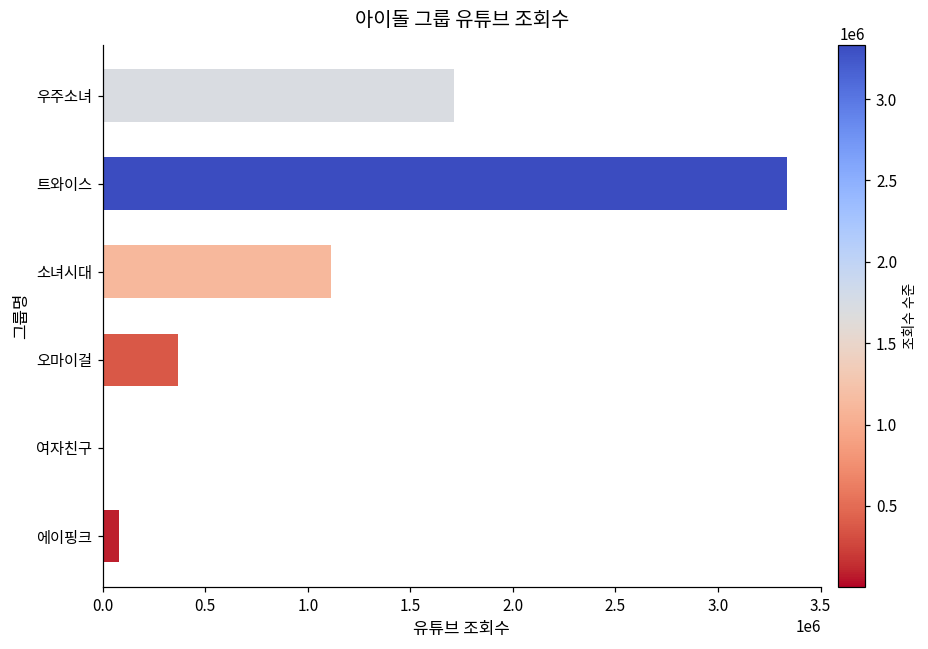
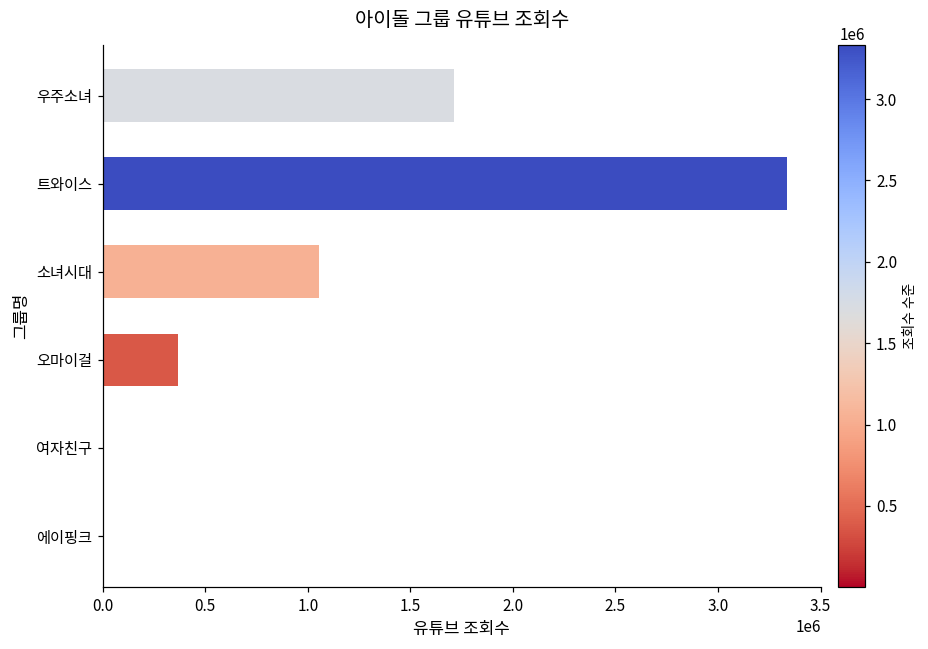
  {
    "우주소녀": 1720000,
    "트와이스": 3330000,
-   "소녀시대": 1110000,
+   "소녀시대": 1060000,
    "오마이걸": 370000,
-   "에이핑크": 80000
+   "에이핑크": 0
  }
